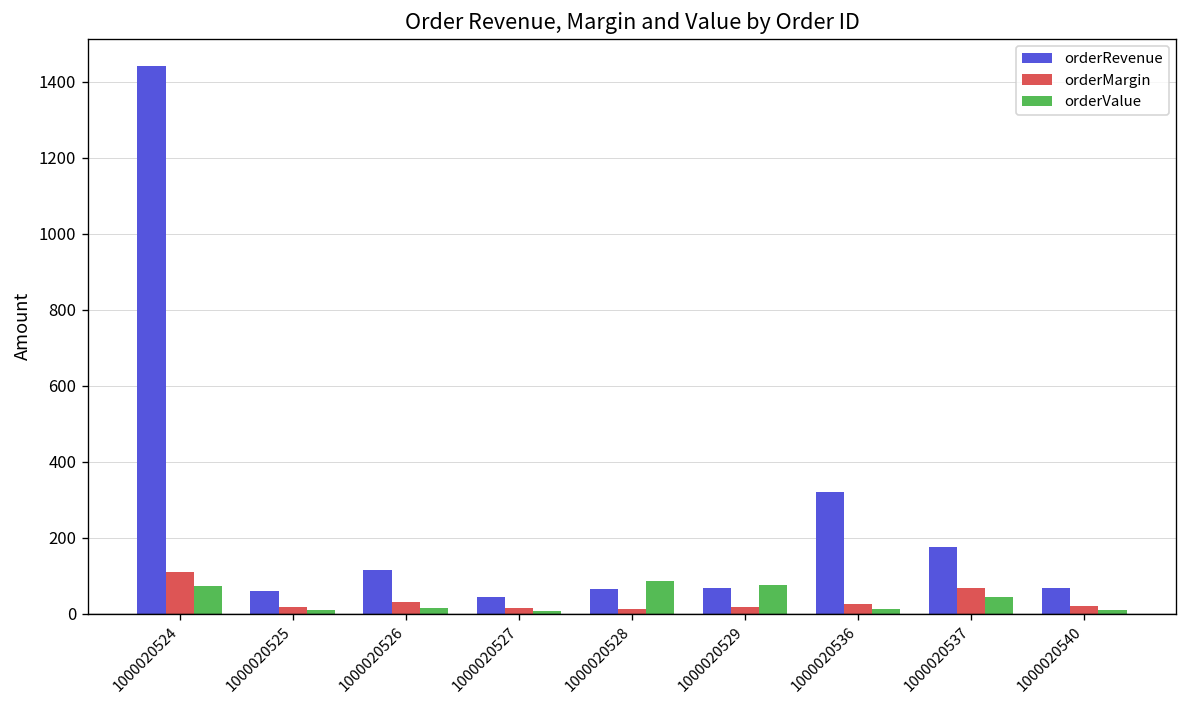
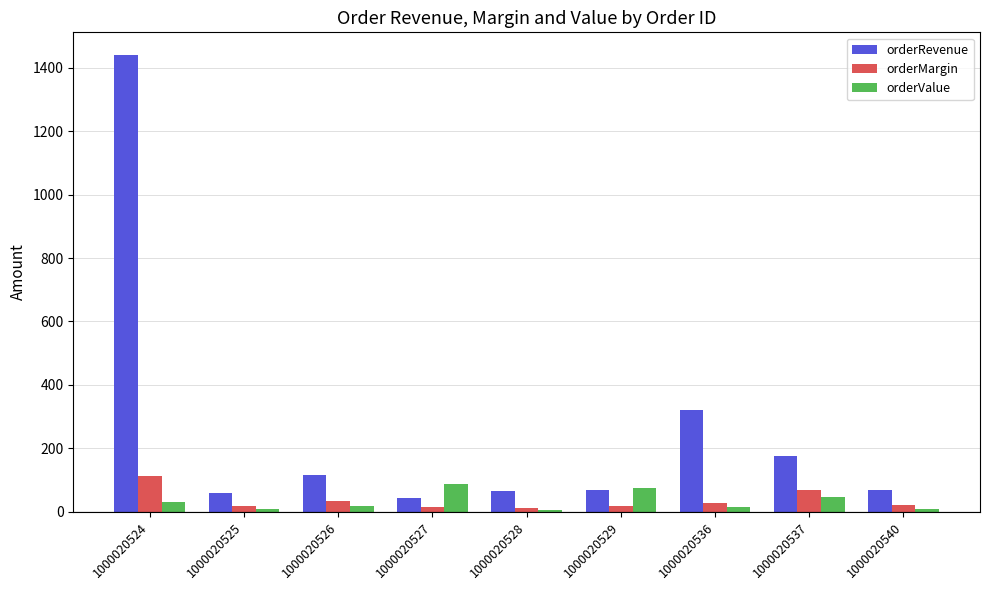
  {
    "orderRevenue": {
      "1000020524": 1440,
      "1000020525": 60,
      "1000020526": 120,
      "1000020527": 40,
      "1000020528": 60,
      "1000020529": 70,
      "1000020536": 320,
      "1000020537": 180,
      "1000020540": 70
    },
    "orderMargin": {
      "1000020524": 110,
      "1000020525": 20,
      "1000020526": 30,
      "1000020527": 20,
      "1000020528": 10,
      "1000020529": 20,
      "1000020536": 30,
      "1000020537": 70,
      "1000020540": 20
    },
    "orderValue": {
-     "1000020524": 70,
+     "1000020524": 30,
      "1000020525": 10,
      "1000020526": 20,
-     "1000020527": 10,
-     "1000020528": 90,
+     "1000020527": 90,
+     "1000020528": 0,
      "1000020529": 70,
      "1000020536": 10,
      "1000020537": 40,
      "1000020540": 10
    }
  }
